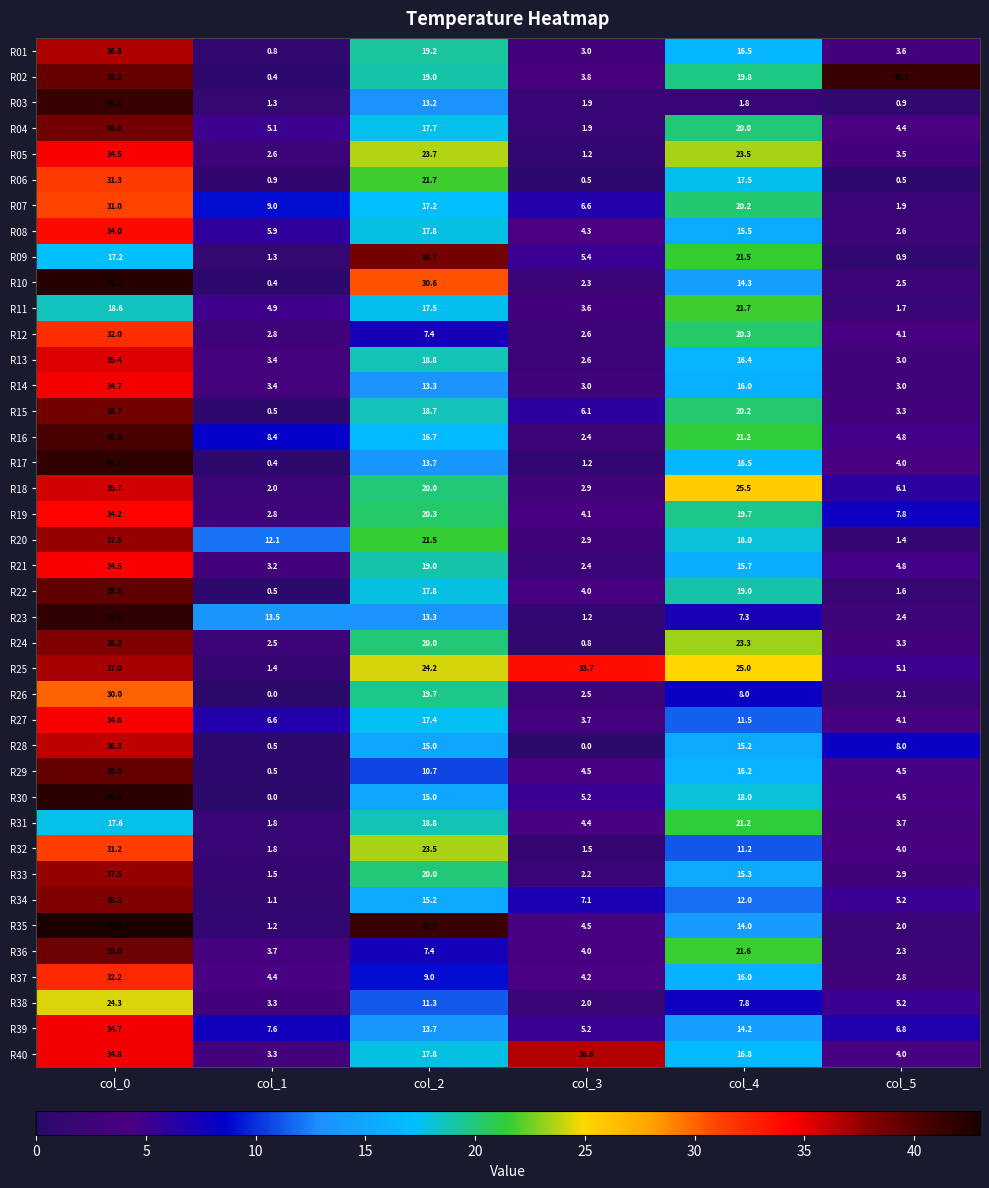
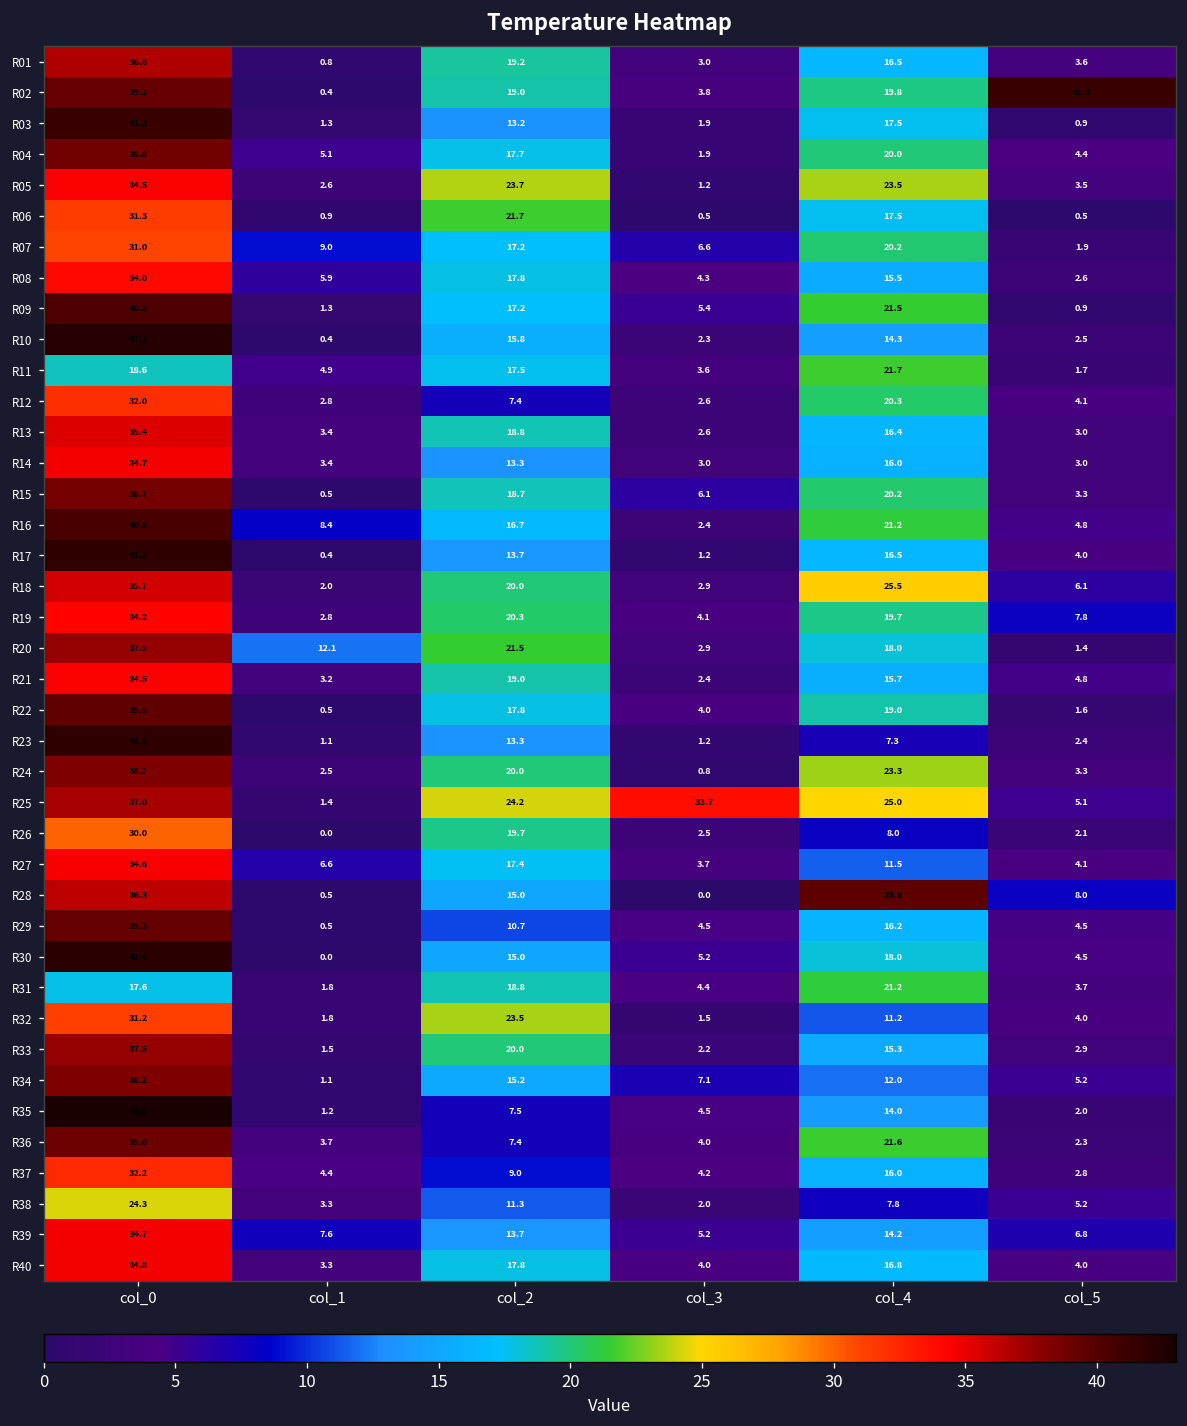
  {
    "R03": {
      "col_0": 41.2,
      "col_1": 1.3,
      "col_2": 13.2,
      "col_3": 1.9,
-     "col_4": 1.8,
+     "col_4": 17.5,
      "col_5": 0.9
    },
    "R09": {
-     "col_0": 17.2,
+     "col_0": 40.2,
      "col_1": 1.3,
-     "col_2": 38.7,
+     "col_2": 17.2,
      "col_3": 5.4,
      "col_4": 21.5,
      "col_5": 0.9
    },
    "R10": {
      "col_1": 0.4,
-     "col_2": 30.6,
+     "col_2": 15.8,
      "col_3": 2.3,
      "col_4": 14.3,
      "col_5": 2.5
    },
    "R23": {
      "col_0": 41.8,
-     "col_1": 13.5,
+     "col_1": 1.1,
      "col_2": 13.3,
      "col_3": 1.2,
      "col_4": 7.3,
      "col_5": 2.4
    },
    "R28": {
      "col_0": 36.3,
      "col_1": 0.5,
      "col_2": 15.0,
      "col_3": 0.0,
-     "col_4": 15.2,
+     "col_4": 39.6,
      "col_5": 8.0
    },
    "R35": {
      "col_1": 1.2,
-     "col_2": 41.3,
+     "col_2": 7.5,
      "col_3": 4.5,
      "col_4": 14.0,
      "col_5": 2.0
    },
    "R40": {
      "col_0": 34.8,
      "col_1": 3.3,
      "col_2": 17.8,
-     "col_3": 36.6,
+     "col_3": 4.0,
      "col_4": 16.8,
      "col_5": 4.0
    }
  }
